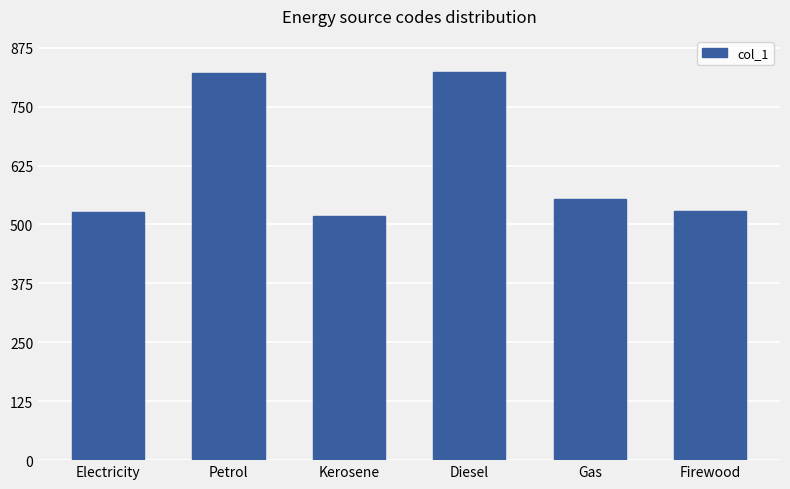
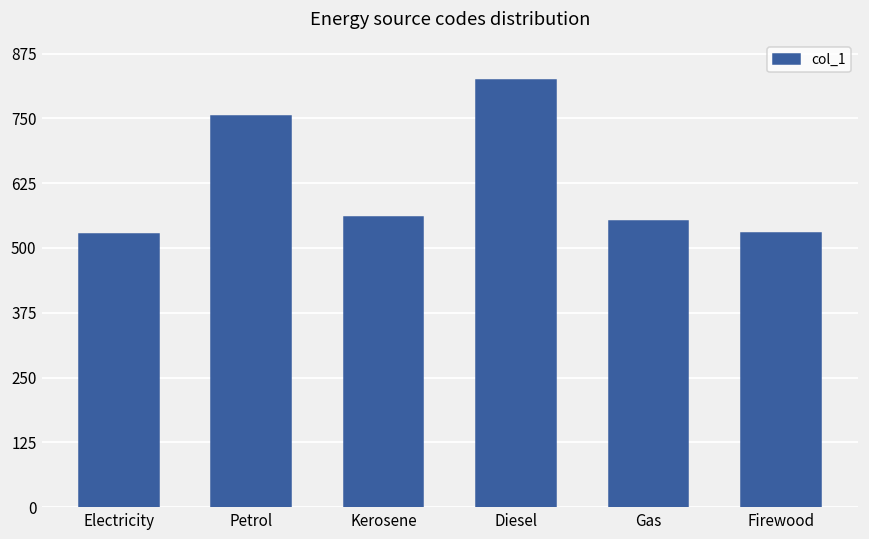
  {
    "Electricity": 530,
-   "Petrol": 820,
-   "Kerosene": 520,
+   "Petrol": 760,
+   "Kerosene": 560,
    "Diesel": 820,
    "Gas": 550,
    "Firewood": 530
  }
